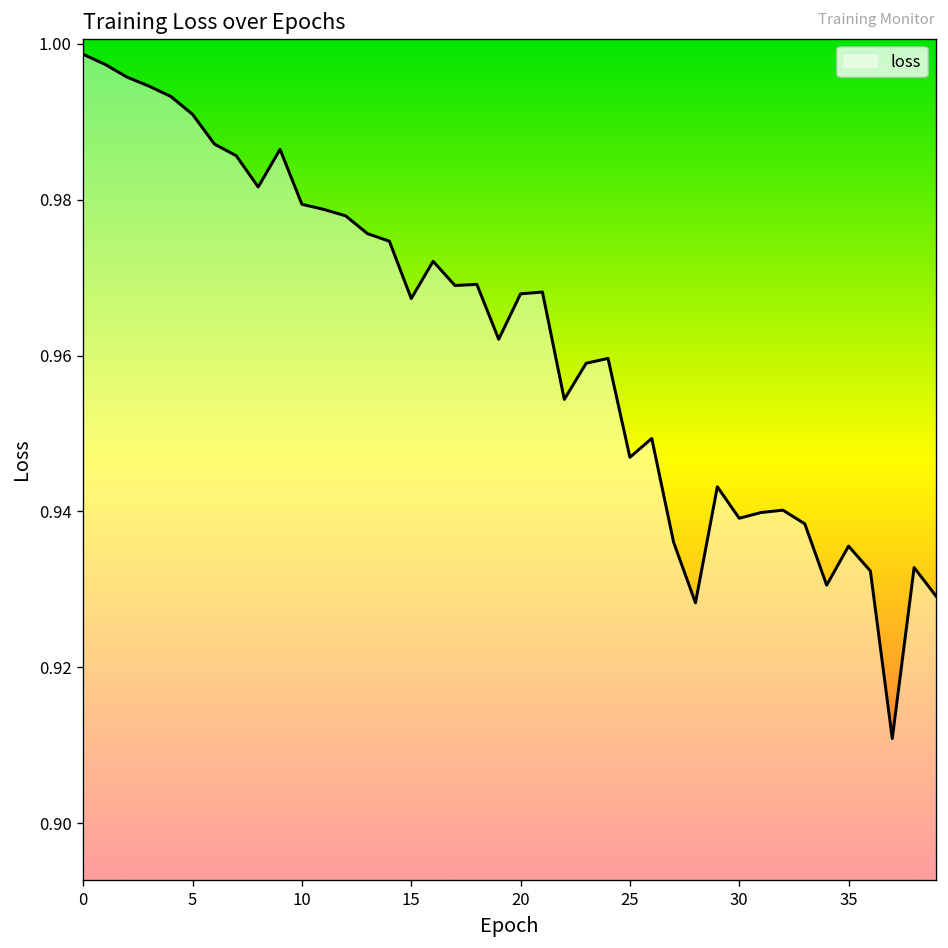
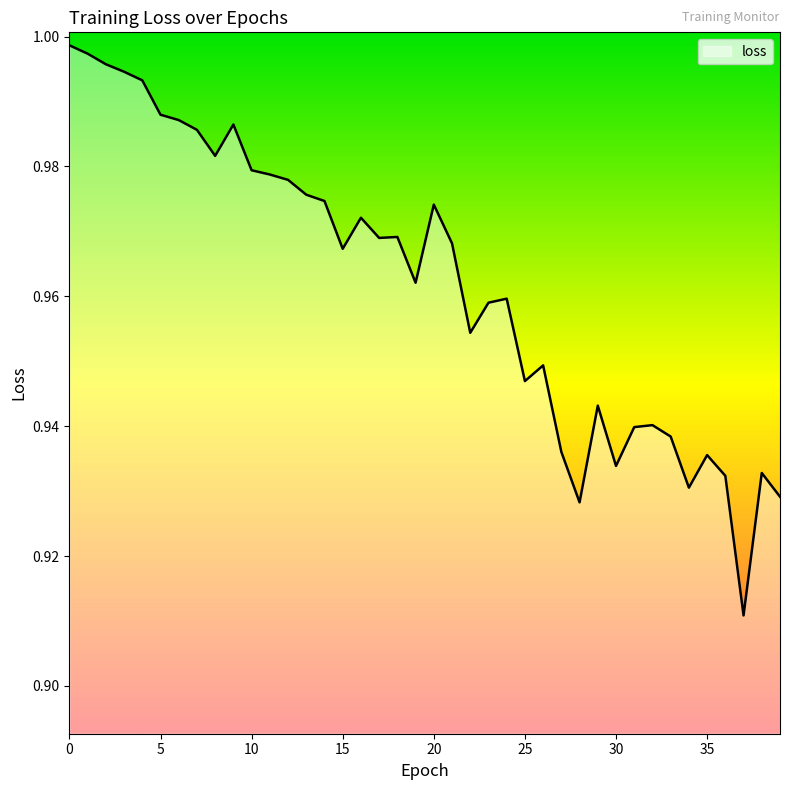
  {
    "0": 0.999,
-   "5": 0.991,
+   "5": 0.988,
    "10": 0.979,
    "15": 0.967,
-   "20": 0.968,
+   "20": 0.974,
    "25": 0.947,
-   "30": 0.939,
+   "30": 0.934,
    "35": 0.936
  }
